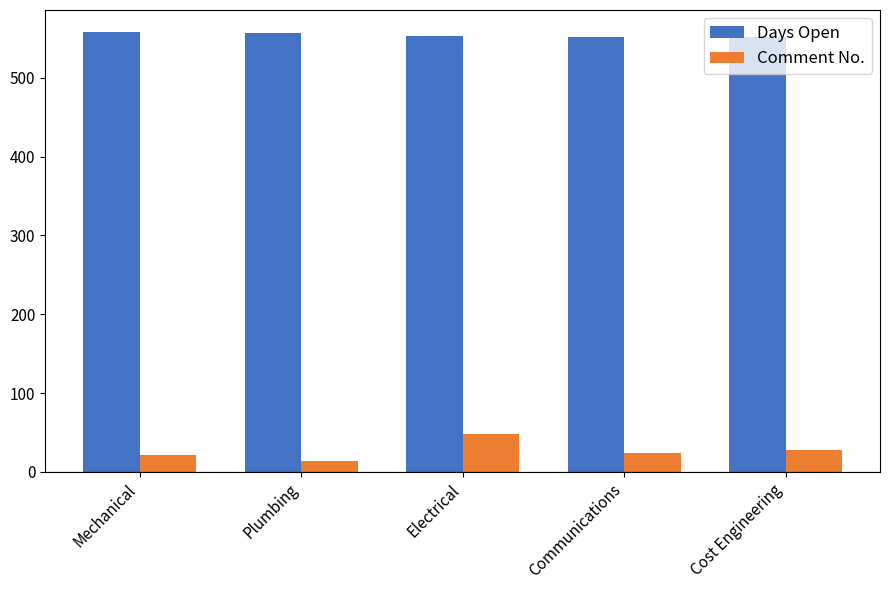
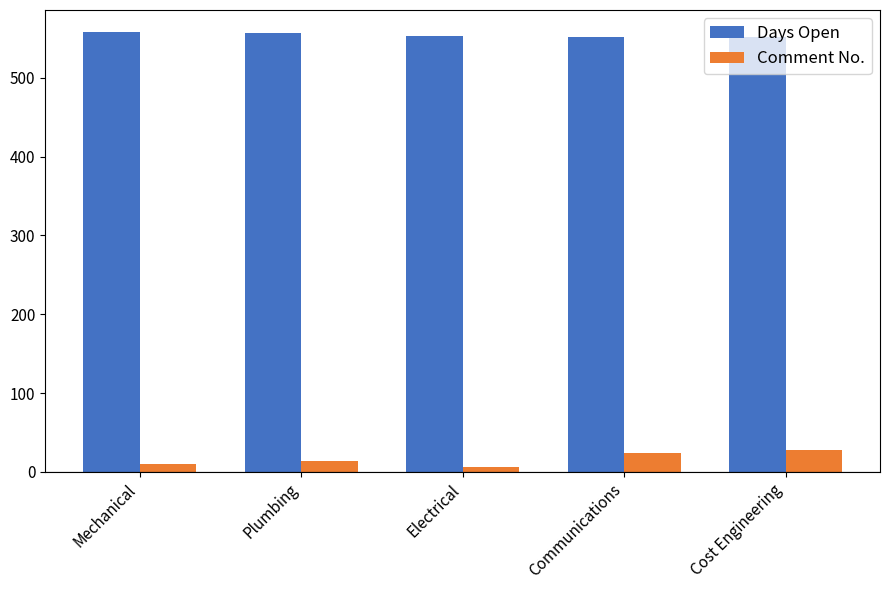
  {
    "Days Open": {
      "Mechanical": 560,
      "Plumbing": 560,
      "Electrical": 550,
      "Communications": 550
    },
    "Comment No.": {
-     "Mechanical": 20,
+     "Mechanical": 10,
      "Plumbing": 10,
-     "Electrical": 50,
+     "Electrical": 10,
      "Communications": 20,
      "Cost Engineering": 30
    }
  }
